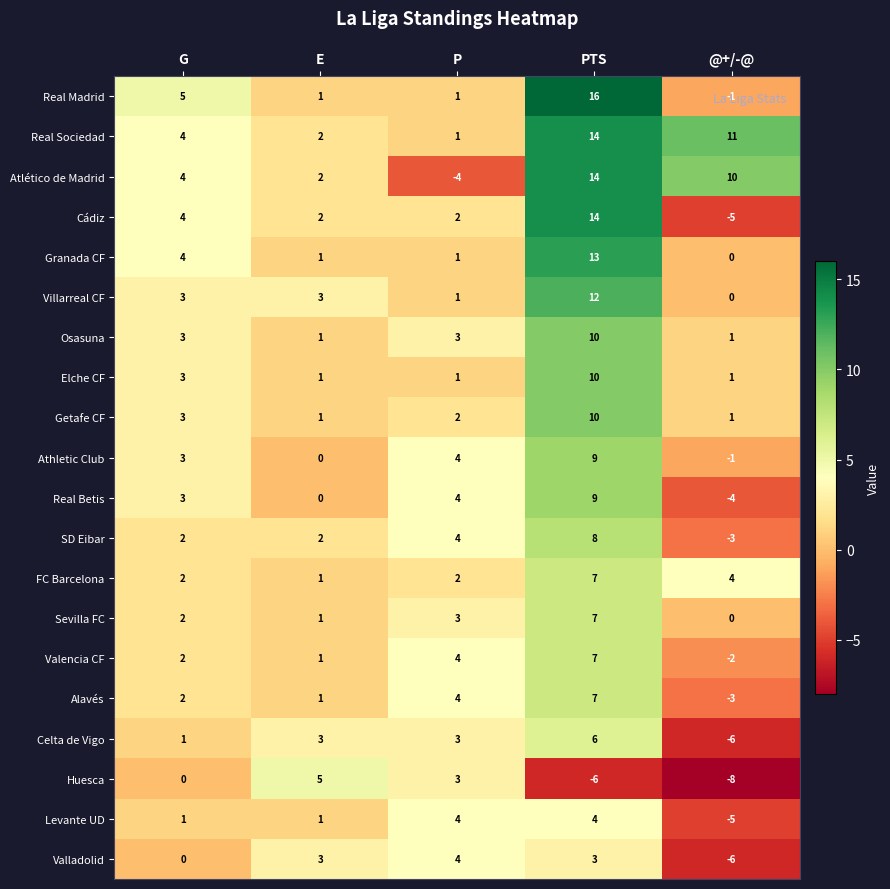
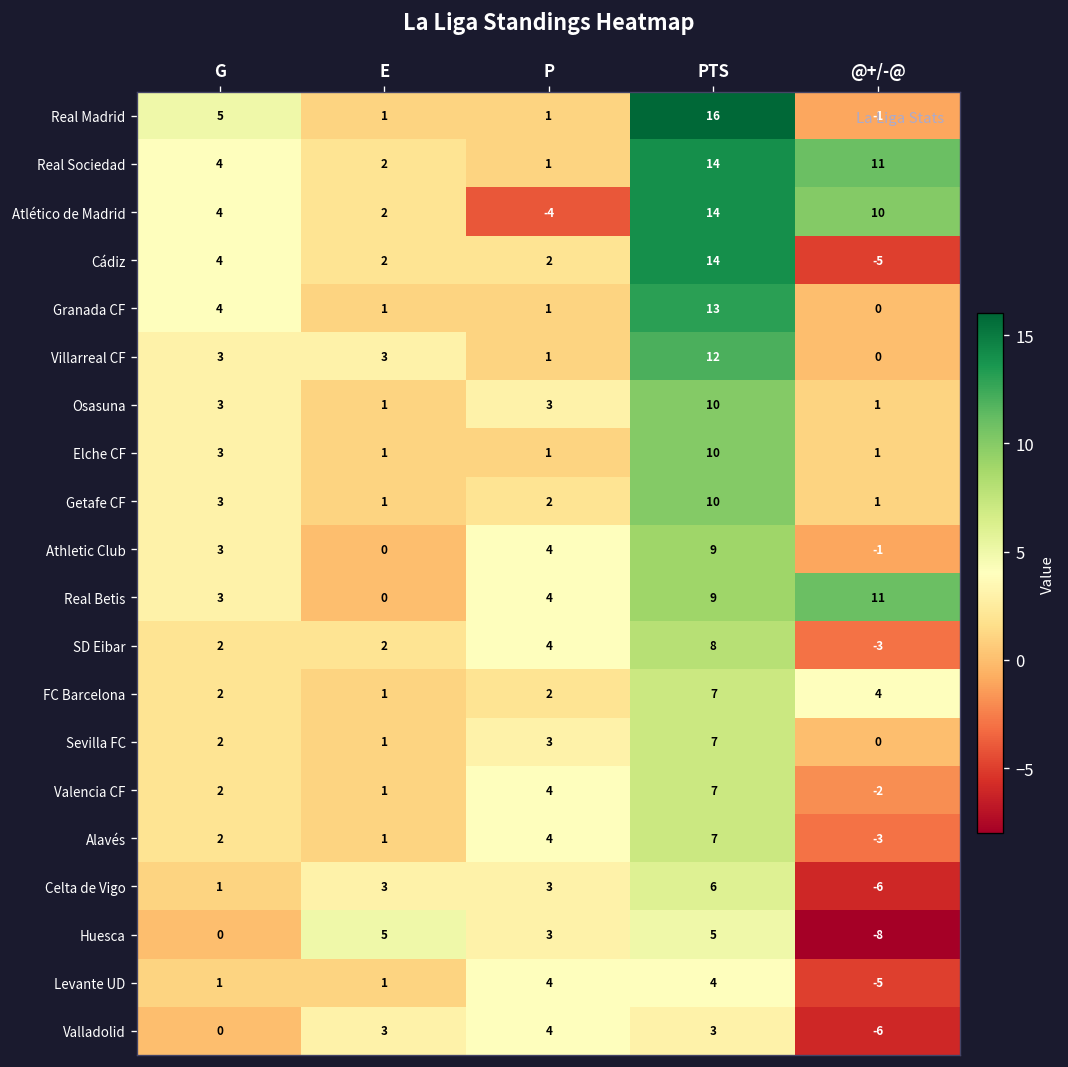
  {
    "Real Madrid": {
      "G": 5,
      "E": 1,
      "P": 1,
      "PTS": 16
    },
    "Real Sociedad": {
      "G": 4,
      "E": 2,
      "P": 1,
      "PTS": 14,
      "@+/-@": 11
    },
    "Atlético de Madrid": {
      "G": 4,
      "E": 2,
      "P": -4,
      "PTS": 14,
      "@+/-@": 10
    },
    "Cádiz": {
      "G": 4,
      "E": 2,
      "P": 2,
      "PTS": 14,
      "@+/-@": -5
    },
    "Granada CF": {
      "G": 4,
      "E": 1,
      "P": 1,
      "PTS": 13,
      "@+/-@": 0
    },
    "Villarreal CF": {
      "G": 3,
      "E": 3,
      "P": 1,
      "PTS": 12,
      "@+/-@": 0
    },
    "Osasuna": {
      "G": 3,
      "E": 1,
      "P": 3,
      "PTS": 10,
      "@+/-@": 1
    },
    "Elche CF": {
      "G": 3,
      "E": 1,
      "P": 1,
      "PTS": 10,
      "@+/-@": 1
    },
    "Getafe CF": {
      "G": 3,
      "E": 1,
      "P": 2,
      "PTS": 10,
      "@+/-@": 1
    },
    "Athletic Club": {
      "G": 3,
      "E": 0,
      "P": 4,
      "PTS": 9,
      "@+/-@": -1
    },
    "Real Betis": {
      "G": 3,
      "E": 0,
      "P": 4,
      "PTS": 9,
-     "@+/-@": -4
+     "@+/-@": 11
    },
    "SD Eibar": {
      "G": 2,
      "E": 2,
      "P": 4,
      "PTS": 8,
      "@+/-@": -3
    },
    "FC Barcelona": {
      "G": 2,
      "E": 1,
      "P": 2,
      "PTS": 7,
      "@+/-@": 4
    },
    "Sevilla FC": {
      "G": 2,
      "E": 1,
      "P": 3,
      "PTS": 7,
      "@+/-@": 0
    },
    "Valencia CF": {
      "G": 2,
      "E": 1,
      "P": 4,
      "PTS": 7,
      "@+/-@": -2
    },
    "Alavés": {
      "G": 2,
      "E": 1,
      "P": 4,
      "PTS": 7,
      "@+/-@": -3
    },
    "Celta de Vigo": {
      "G": 1,
      "E": 3,
      "P": 3,
      "PTS": 6,
      "@+/-@": -6
    },
    "Huesca": {
      "G": 0,
      "E": 5,
      "P": 3,
-     "PTS": -6,
+     "PTS": 5,
      "@+/-@": -8
    },
    "Levante UD": {
      "G": 1,
      "E": 1,
      "P": 4,
      "PTS": 4,
      "@+/-@": -5
    },
    "Valladolid": {
      "G": 0,
      "E": 3,
      "P": 4,
      "PTS": 3,
      "@+/-@": -6
    }
  }
